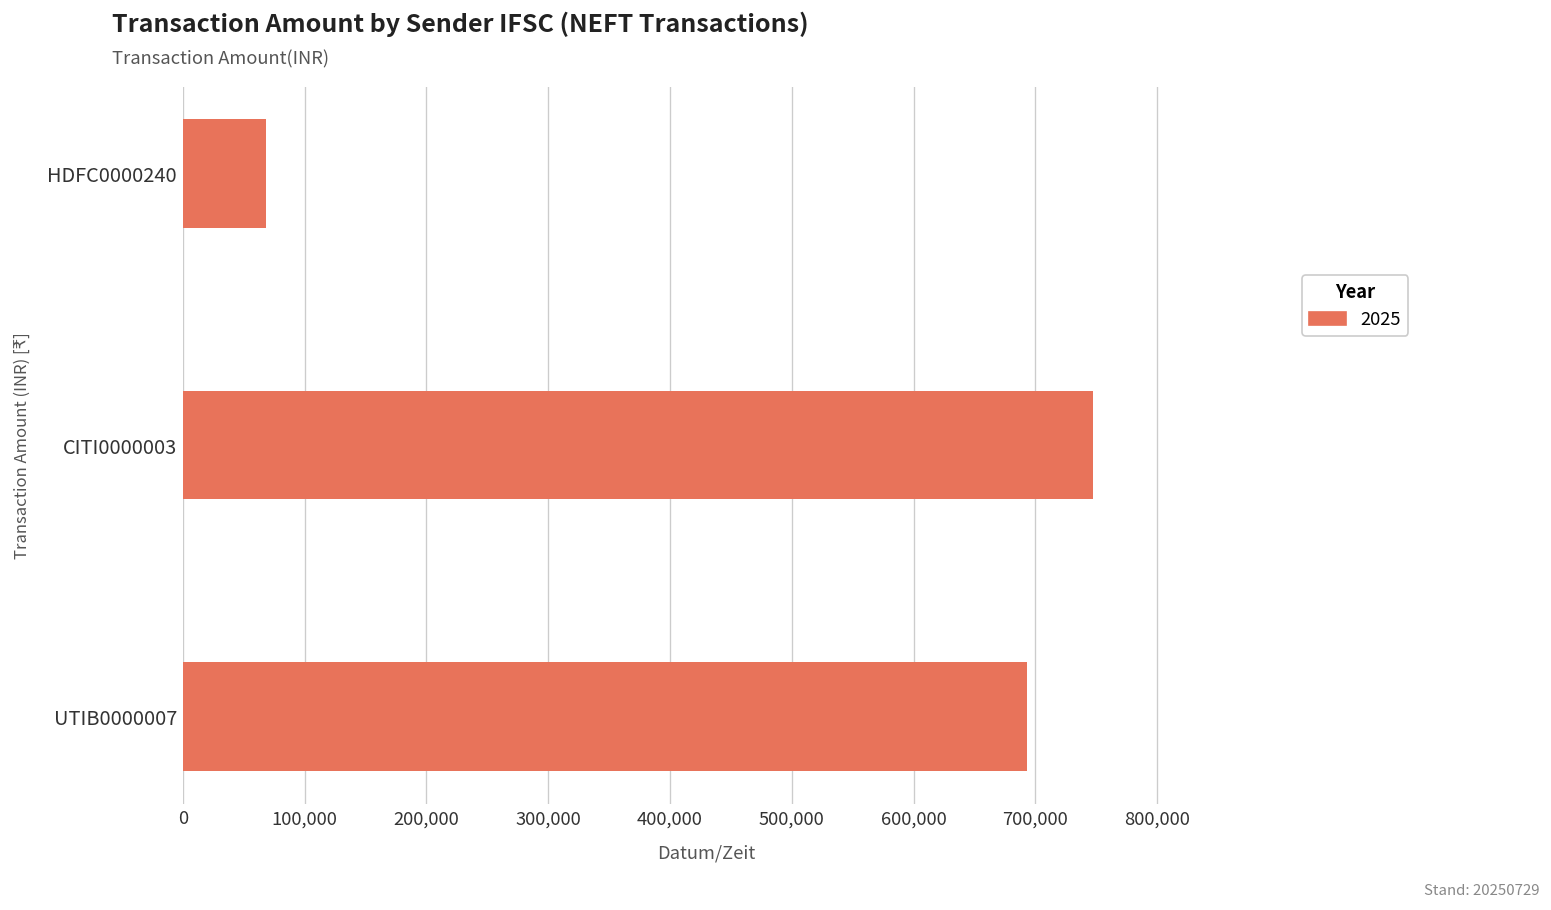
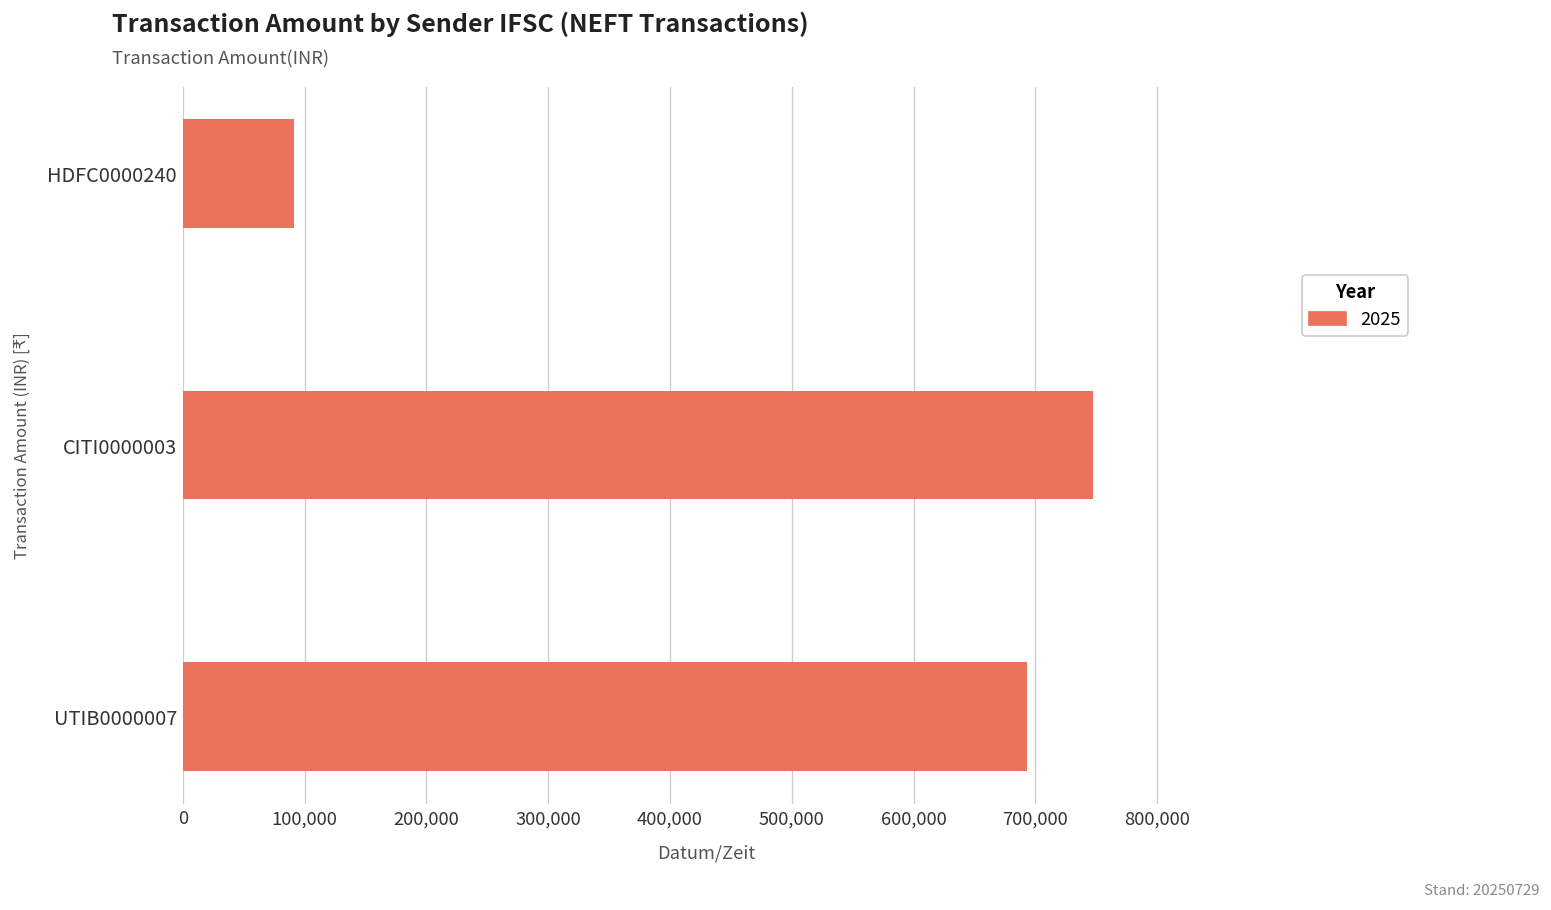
  {
-   "HDFC0000240": "69,000",
+   "HDFC0000240": "91,000",
    "CITI0000003": "747,000",
    "UTIB0000007": "693,000"
  }
